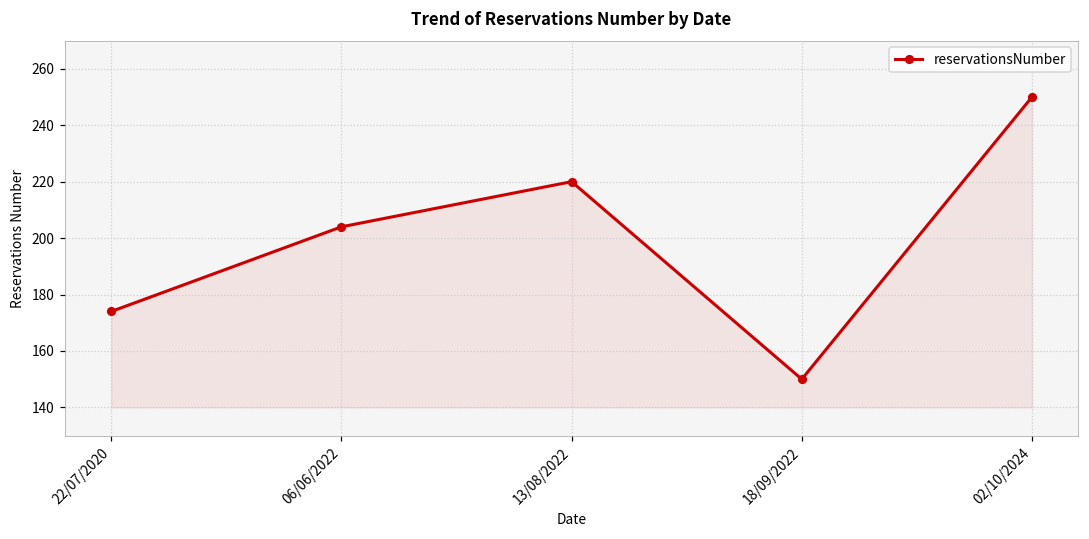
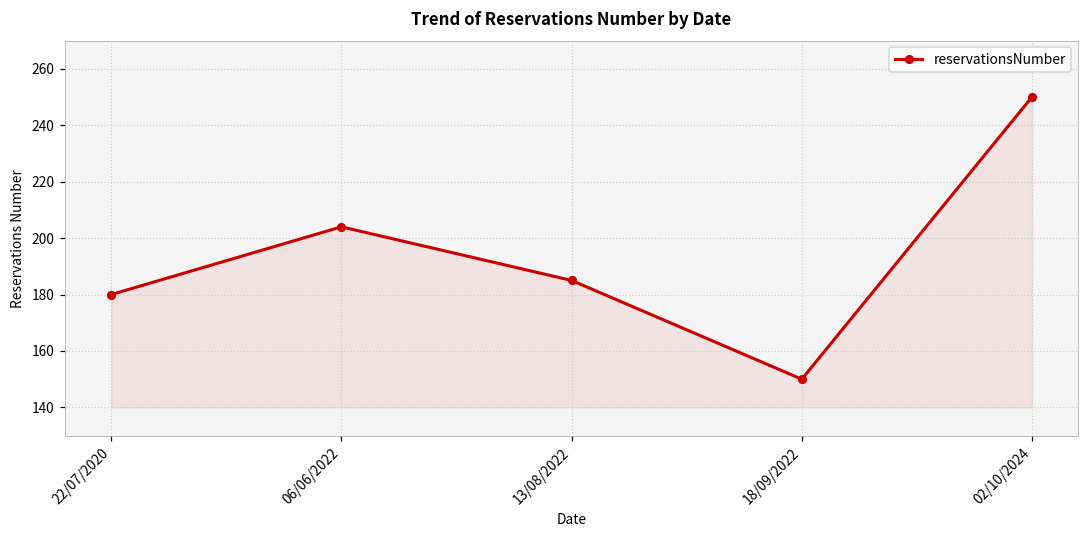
  {
-   "22/07/2020": 174,
+   "22/07/2020": 180,
    "06/06/2022": 204,
-   "13/08/2022": 220,
+   "13/08/2022": 185,
    "18/09/2022": 150,
    "02/10/2024": 250
  }
